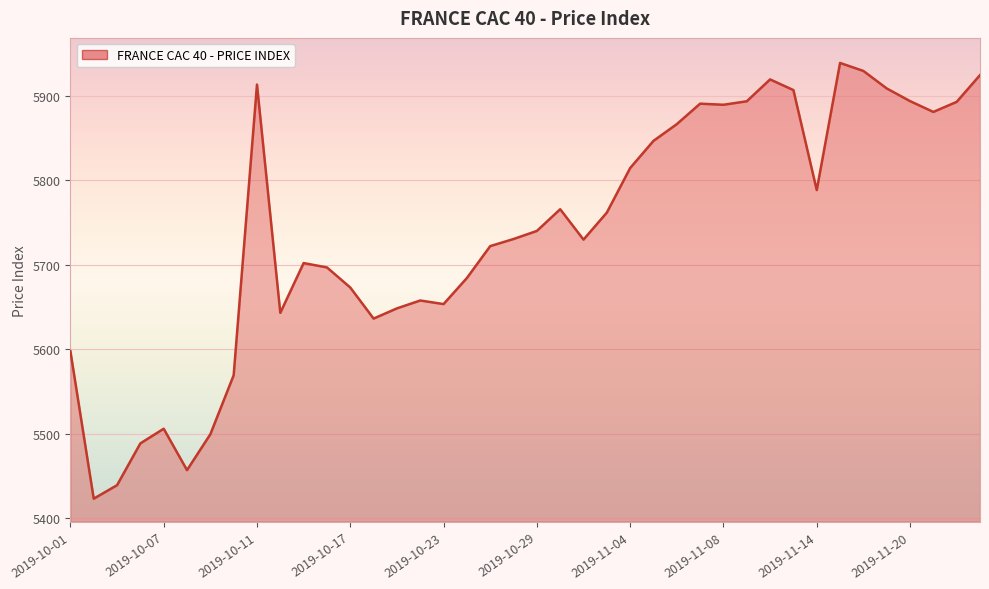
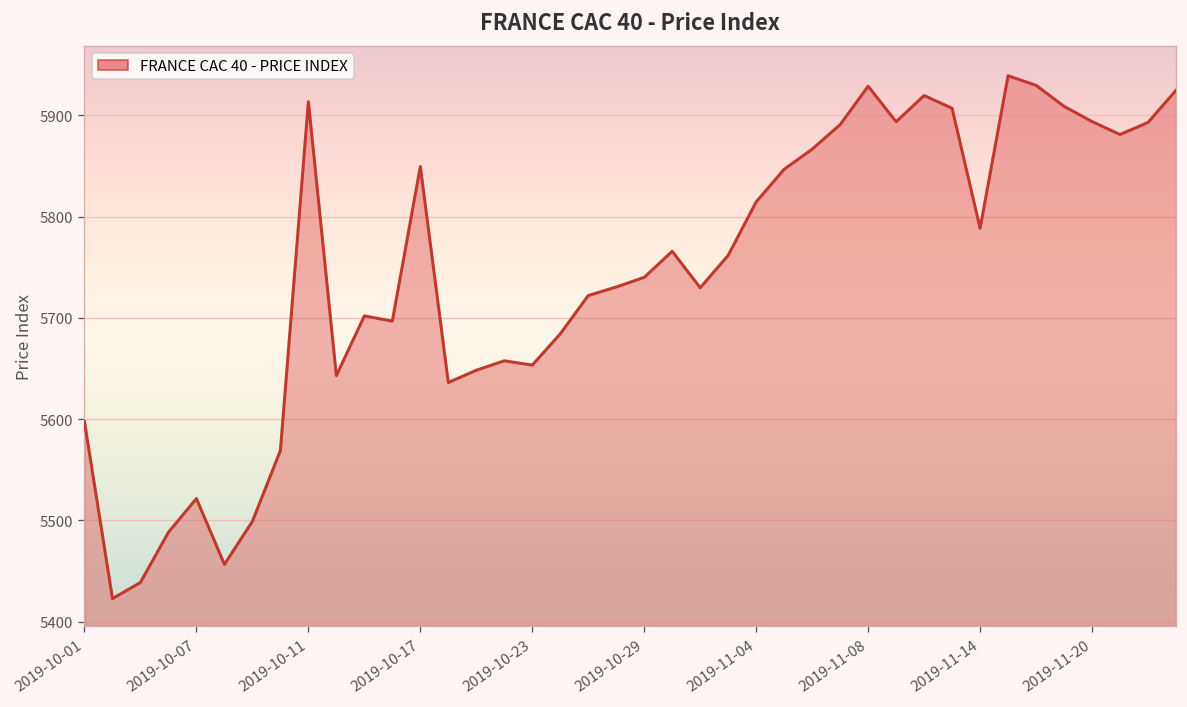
  {
    "2019-10-01": 5600,
-   "2019-10-07": 5510,
+   "2019-10-07": 5520,
    "2019-10-11": 5910,
-   "2019-10-17": 5670,
+   "2019-10-17": 5850,
    "2019-10-23": 5650,
    "2019-10-29": 5740,
    "2019-11-04": 5810,
-   "2019-11-08": 5890,
+   "2019-11-08": 5930,
    "2019-11-14": 5790,
    "2019-11-20": 5890
  }
